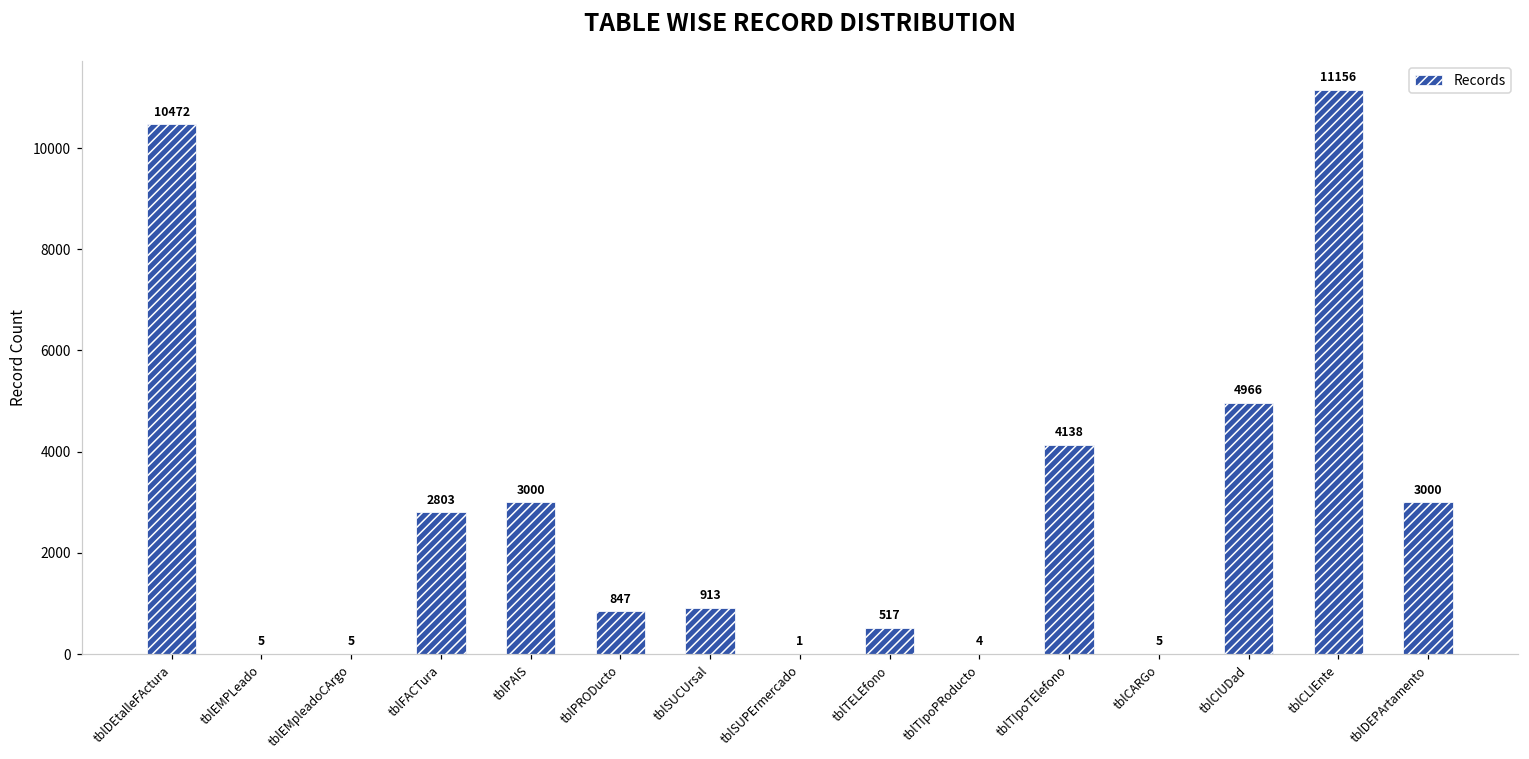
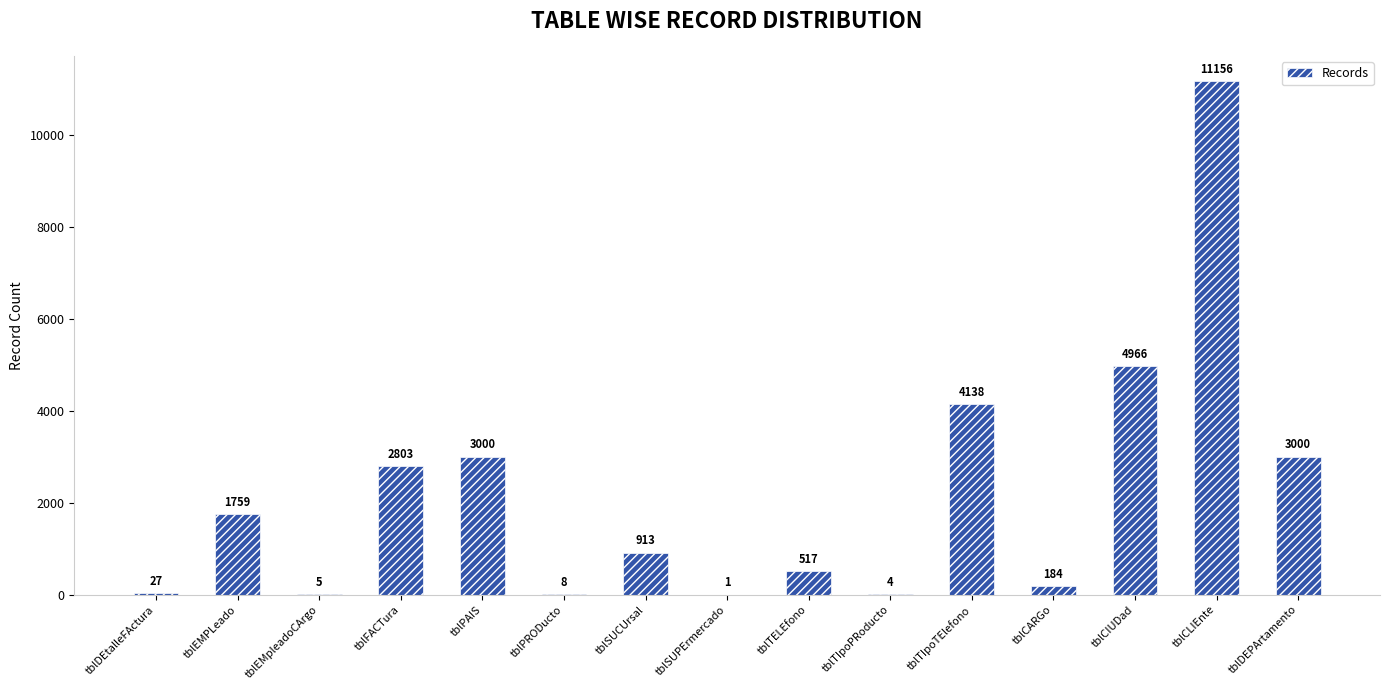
  {
-   "tblDEtalleFActura": 10472,
-   "tblEMPLeado": 5,
+   "tblDEtalleFActura": 27,
+   "tblEMPLeado": 1759,
    "tblEMpleadoCArgo": 5,
    "tblFACTura": 2803,
    "tblPAIS": 3000,
-   "tblPRODucto": 847,
+   "tblPRODucto": 8,
    "tblSUCUrsal": 913,
    "tblSUPErmercado": 1,
    "tblTELEfono": 517,
    "tblTIpoPRoducto": 4,
    "tblTIpoTElefono": 4138,
-   "tblCARGo": 5,
+   "tblCARGo": 184,
    "tblCIUDad": 4966,
    "tblCLIEnte": 11156,
    "tblDEPArtamento": 3000
  }
